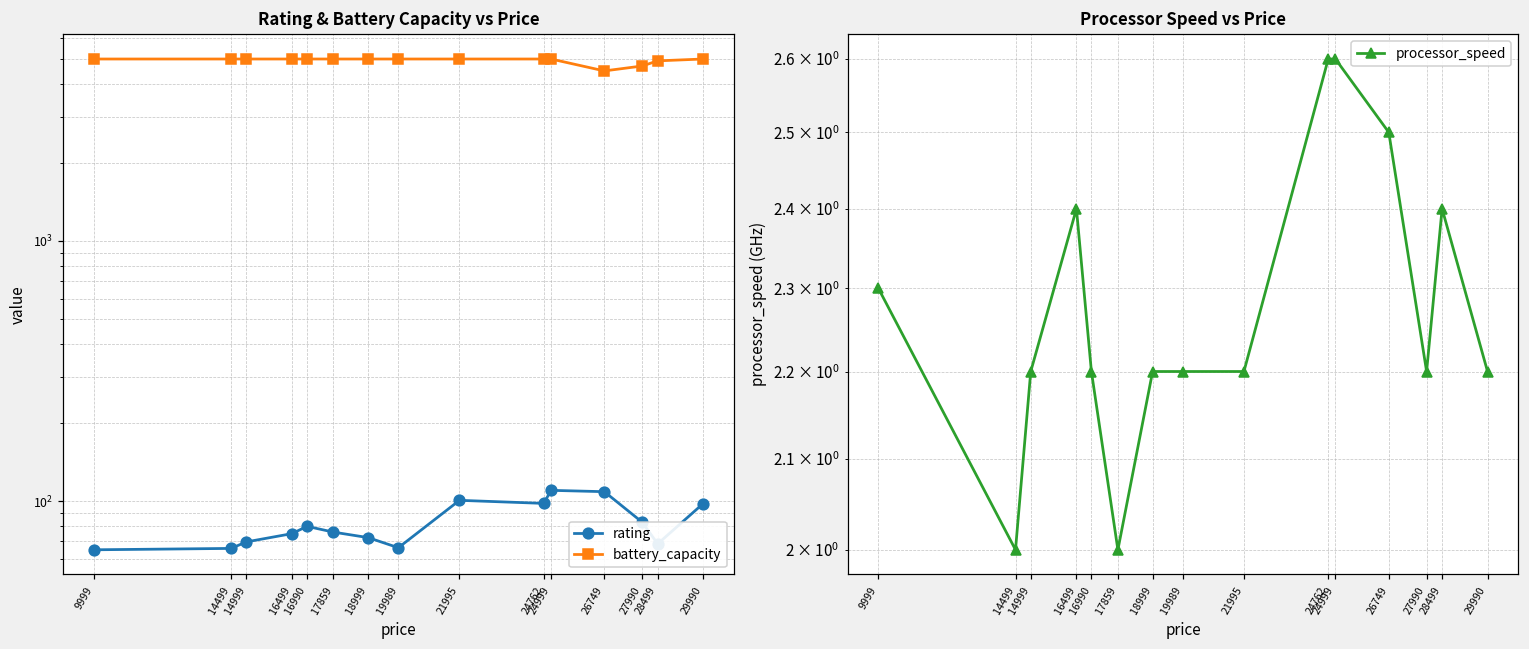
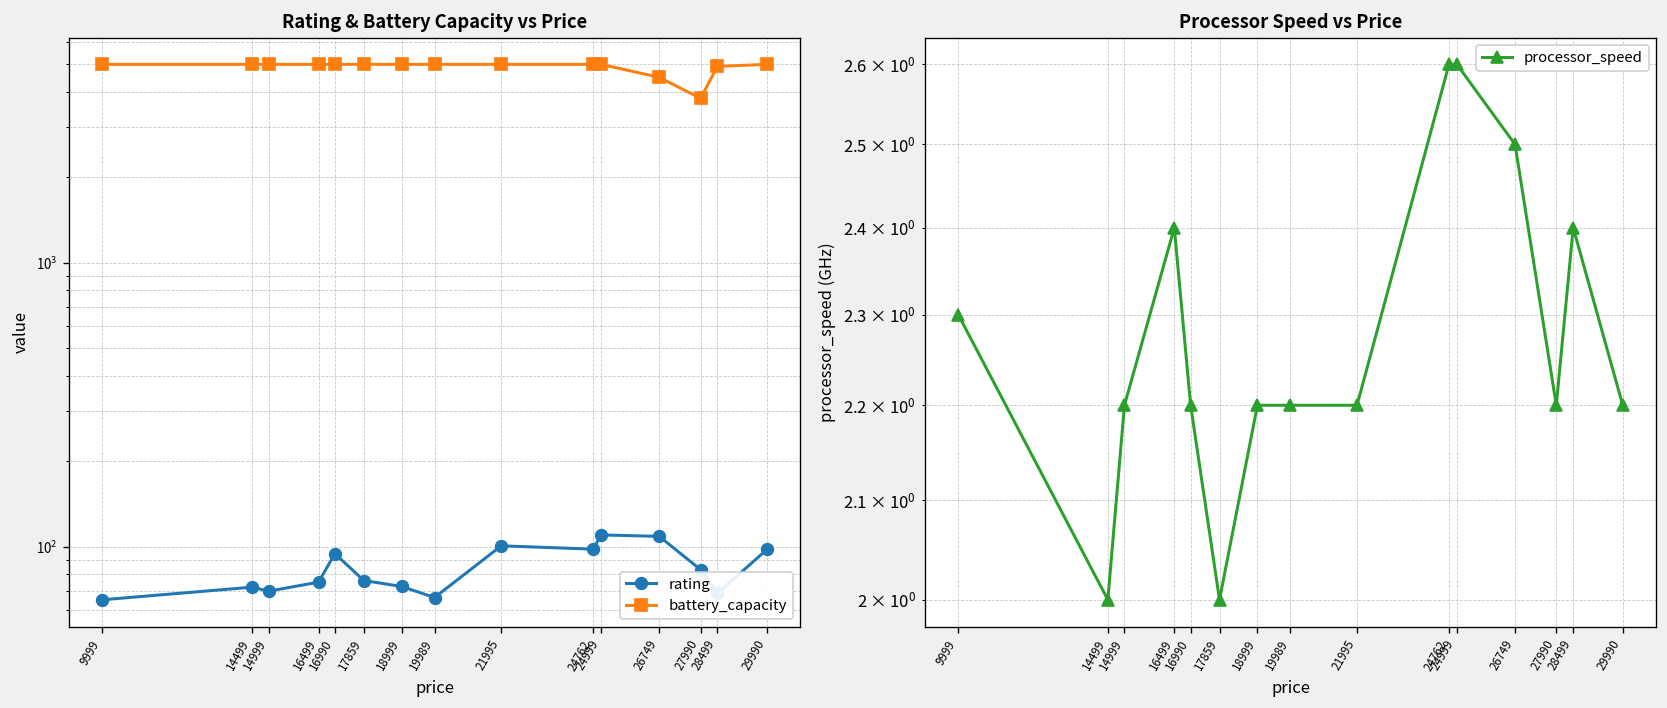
  {
    "Rating & Battery Capacity vs Price": {
      "rating": {
        "9999": 65,
-       "14499": 66,
+       "14499": 72,
        "14999": 70,
        "16499": 75,
-       "16990": 80,
+       "16990": 95,
        "17859": 76,
        "18999": 72,
        "19989": 66,
        "21995": 101,
        "24762": 98,
        "24999": 110,
        "26749": 110,
        "29990": 98
      },
      "battery_capacity": {
        "9999": 5000,
        "14499": 5000,
        "14999": 5000,
        "16499": 5000,
        "16990": 5000,
        "17859": 5000,
        "18999": 5000,
        "19989": 5000,
        "21995": 5000,
        "24762": 5000,
        "24999": 5000,
        "26749": 4500,
-       "27990": 4700,
+       "27990": 3800,
        "28499": 4900,
        "29990": 5000
      }
    }
  }
